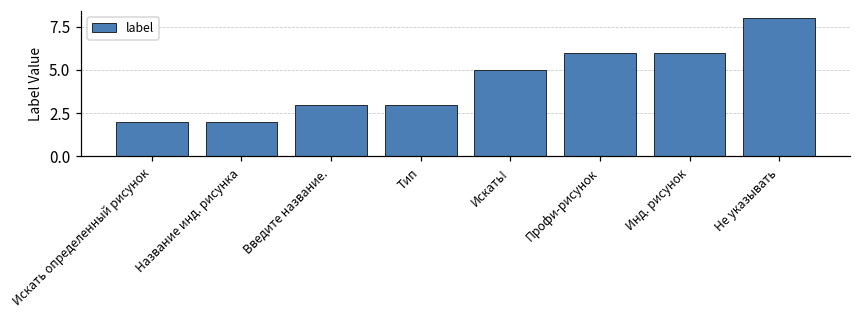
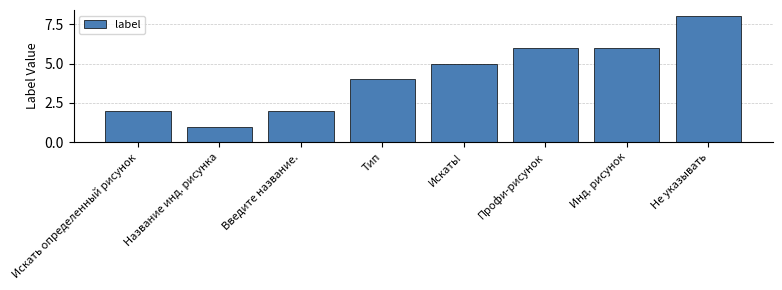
  {
    "Искать определенный рисунок": 2,
-   "Название инд. рисунка": 2,
-   "Введите название.": 3,
-   "Тип": 3,
+   "Название инд. рисунка": 1,
+   "Введите название.": 2,
+   "Тип": 4,
    "Искать!": 5,
    "Профи-рисунок": 6,
    "Инд. рисунок": 6,
    "Не указывать": 8
  }
